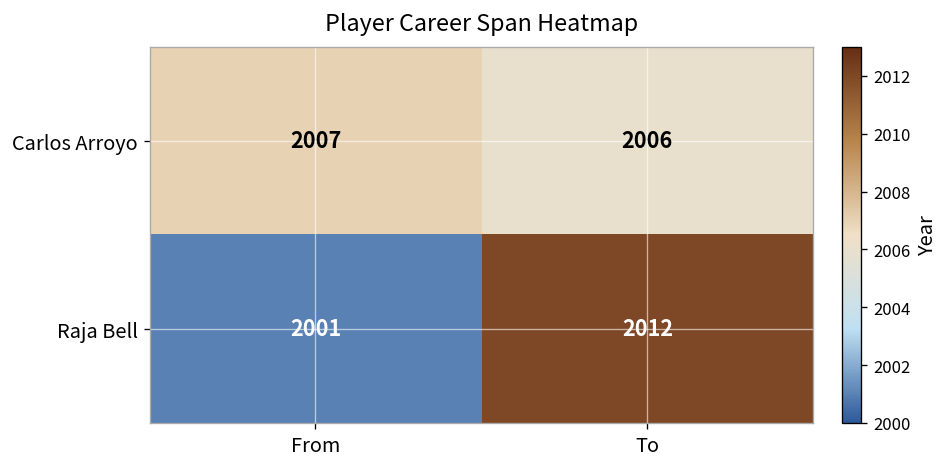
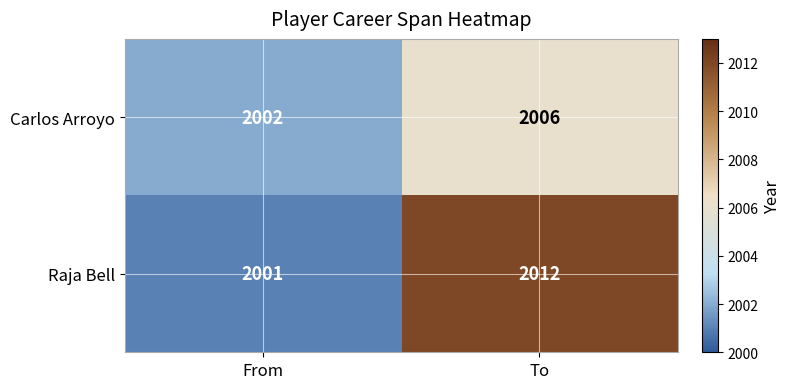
  {
    "Carlos Arroyo": {
-     "From": 2007,
+     "From": 2002,
      "To": 2006
    },
    "Raja Bell": {
      "From": 2001,
      "To": 2012
    }
  }
